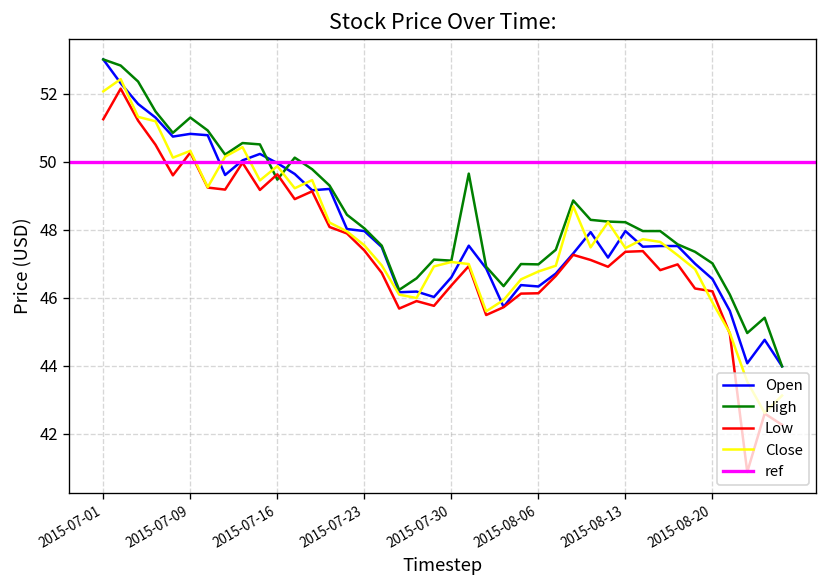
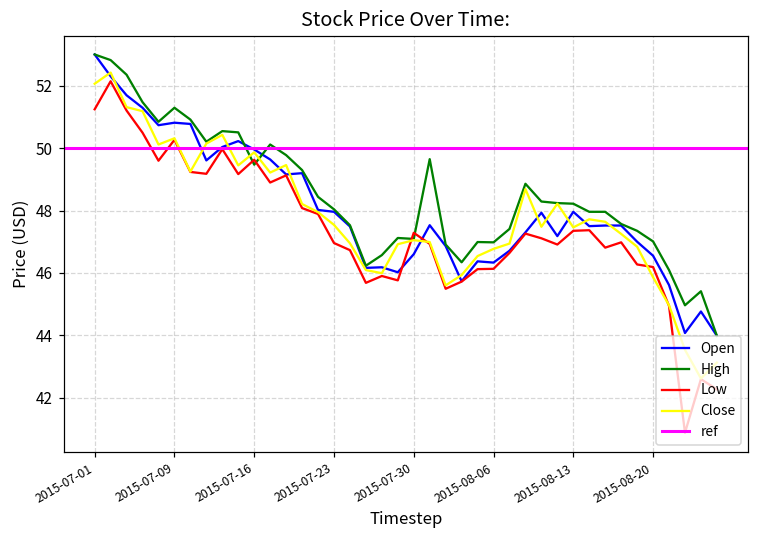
  {
    "Open": {
      "2015-07-09": 50.8,
      "2015-07-16": 50.0,
      "2015-07-30": 46.6,
      "2015-08-06": 46.3,
      "2015-08-13": 48.0,
      "2015-08-20": 46.5
    },
    "High": {
      "2015-07-09": 51.3,
      "2015-07-16": 49.5,
      "2015-08-06": 47.0,
      "2015-08-13": 48.2,
      "2015-08-20": 47.0
    },
    "Low": {
      "2015-07-01": 51.3,
      "2015-07-16": 49.6,
-     "2015-07-23": 47.4,
-     "2015-07-30": 46.4,
+     "2015-07-23": 47.0,
+     "2015-07-30": 47.3,
      "2015-08-06": 46.1,
      "2015-08-13": 47.3,
      "2015-08-20": 46.2
    },
    "Close": {
      "2015-07-01": 52.1,
      "2015-07-16": 49.9,
      "2015-07-23": 47.5,
      "2015-08-06": 46.8,
      "2015-08-13": 47.5,
      "2015-08-20": 45.9
    }
  }
